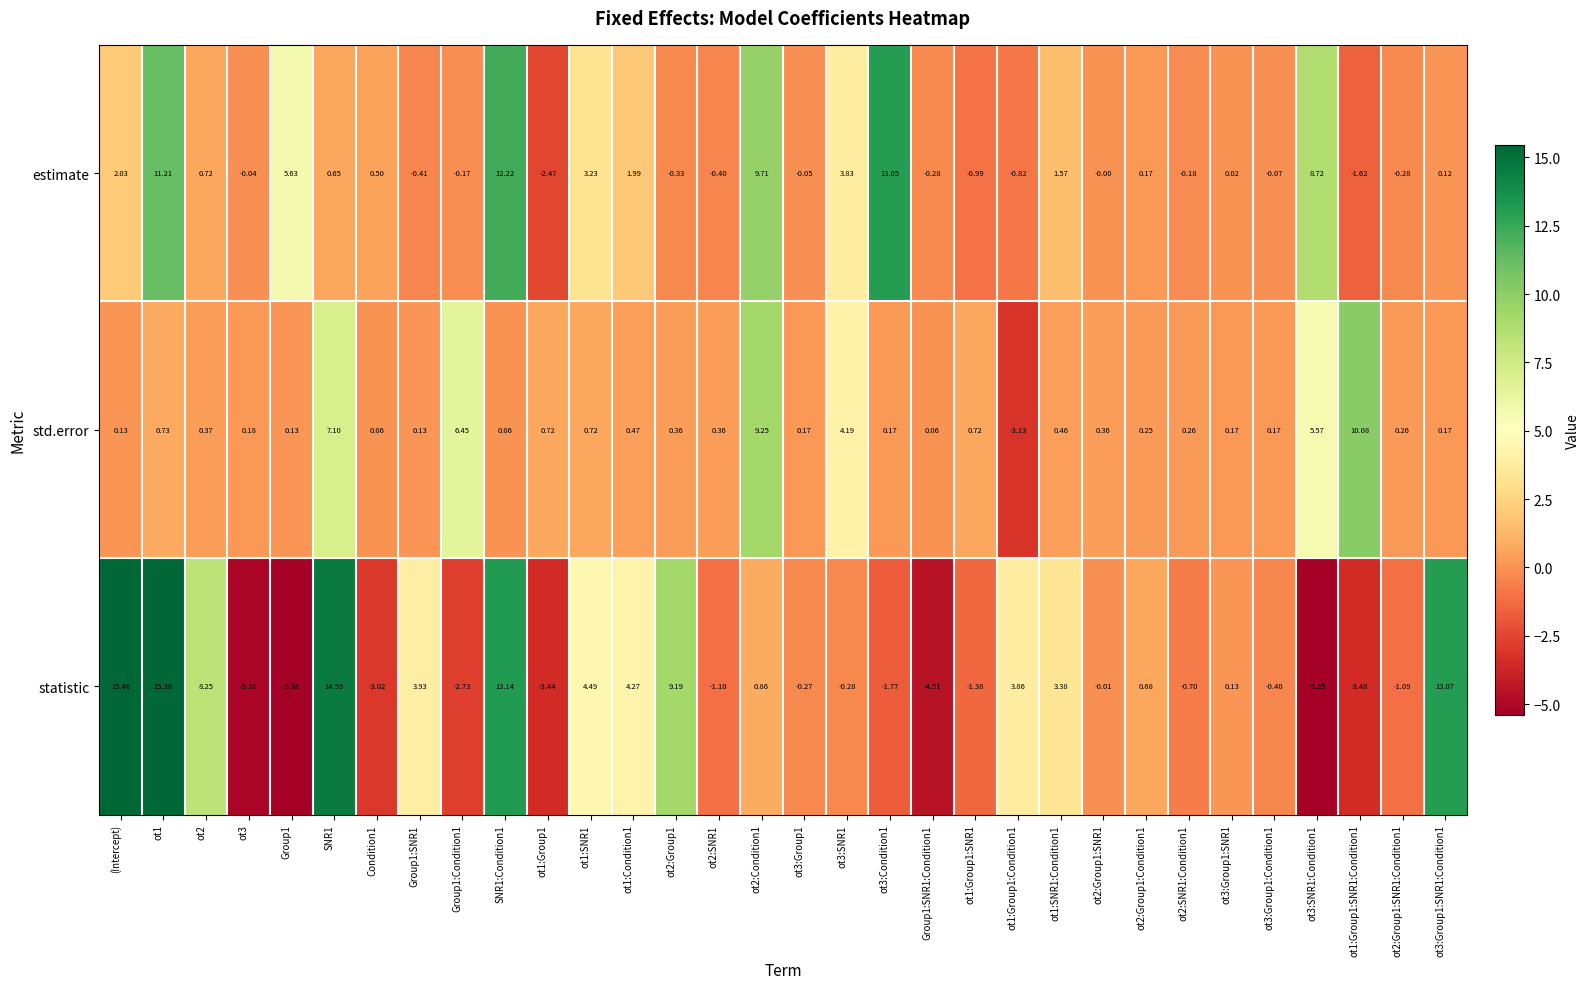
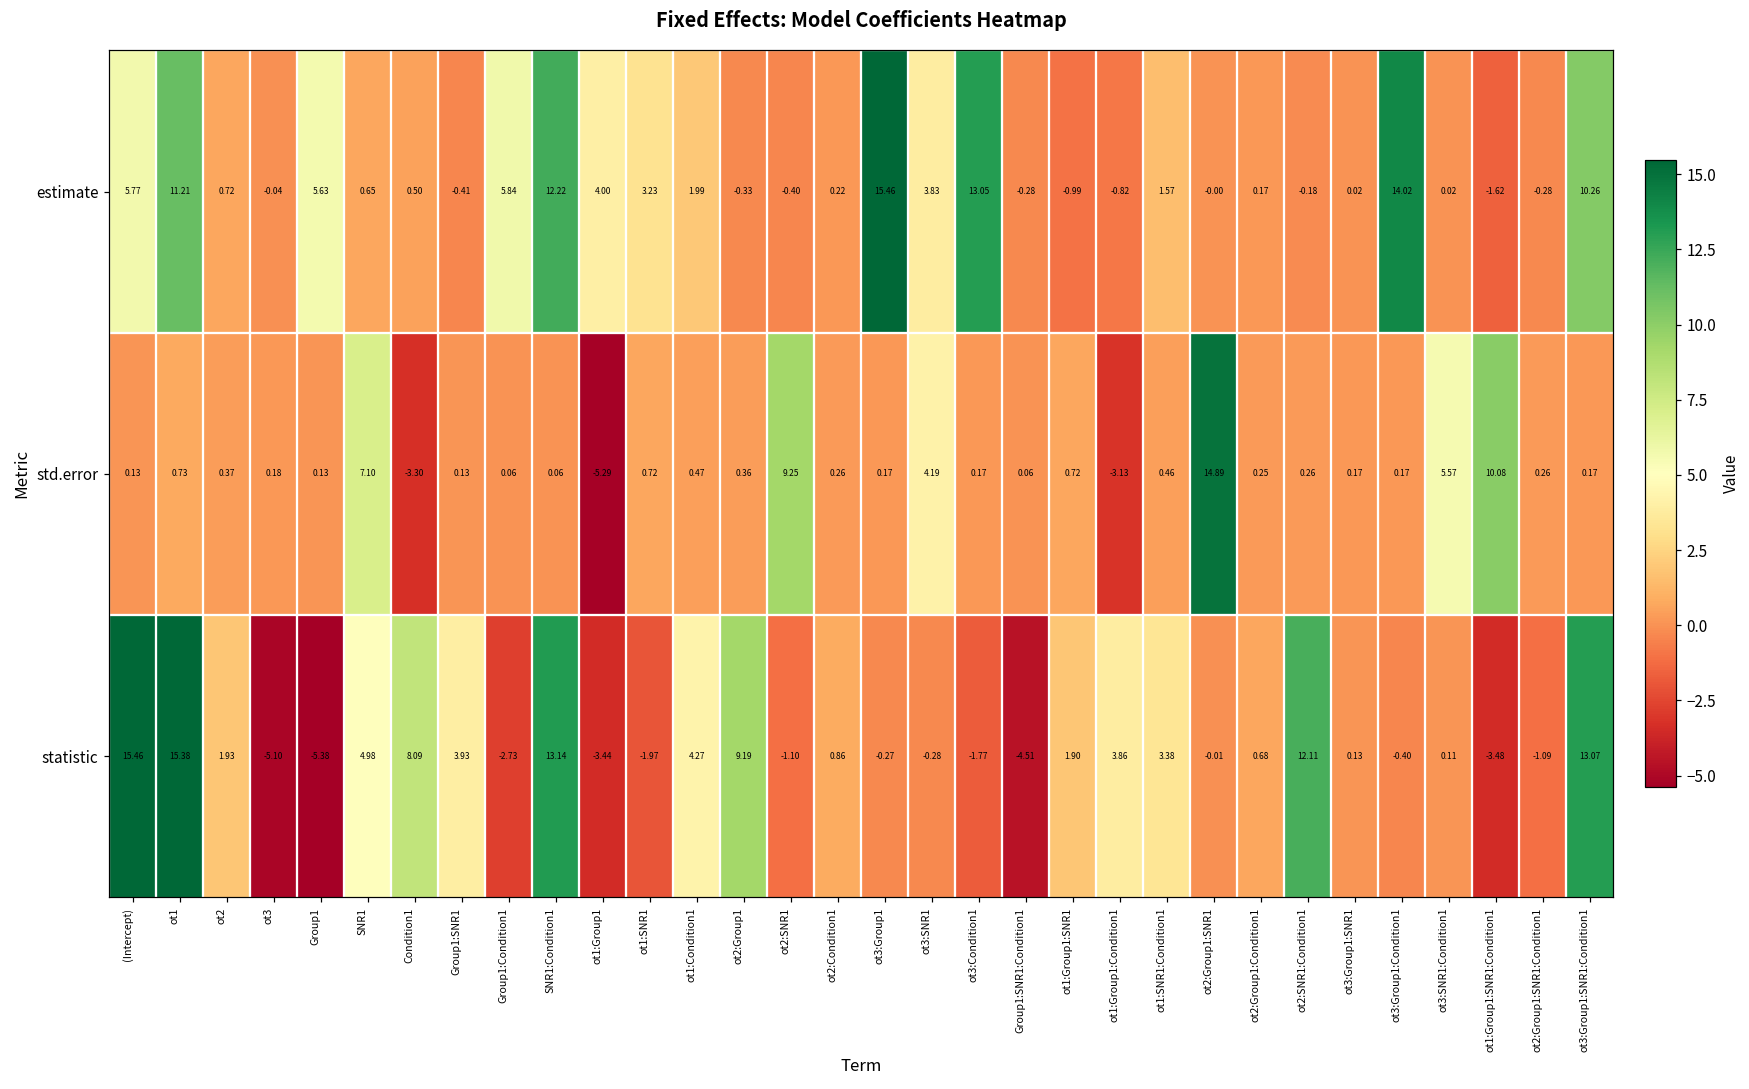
  {
    "estimate": {
-     "(Intercept)": 2.03,
+     "(Intercept)": 5.77,
      "ot1": 11.21,
      "ot2": 0.72,
      "ot3": -0.04,
      "Group1": 5.63,
      "SNR1": 0.65,
      "Condition1": 0.50,
      "Group1:SNR1": -0.41,
-     "Group1:Condition1": -0.17,
+     "Group1:Condition1": 5.84,
      "SNR1:Condition1": 12.22,
-     "ot1:Group1": -2.47,
+     "ot1:Group1": 4.00,
      "ot1:SNR1": 3.23,
      "ot1:Condition1": 1.99,
      "ot2:Group1": -0.33,
      "ot2:SNR1": -0.40,
-     "ot2:Condition1": 9.71,
-     "ot3:Group1": -0.05,
+     "ot2:Condition1": 0.22,
+     "ot3:Group1": 15.46,
      "ot3:SNR1": 3.83,
      "ot3:Condition1": 13.05,
      "Group1:SNR1:Condition1": -0.28,
      "ot1:Group1:SNR1": -0.99,
      "ot1:Group1:Condition1": -0.82,
      "ot1:SNR1:Condition1": 1.57,
      "ot2:Group1:SNR1": -0.00,
      "ot2:Group1:Condition1": 0.17,
      "ot2:SNR1:Condition1": -0.18,
      "ot3:Group1:SNR1": 0.02,
-     "ot3:Group1:Condition1": -0.07,
-     "ot3:SNR1:Condition1": 8.72,
+     "ot3:Group1:Condition1": 14.02,
+     "ot3:SNR1:Condition1": 0.02,
      "ot1:Group1:SNR1:Condition1": -1.62,
      "ot2:Group1:SNR1:Condition1": -0.28,
-     "ot3:Group1:SNR1:Condition1": 0.12
+     "ot3:Group1:SNR1:Condition1": 10.26
    },
    "std.error": {
      "(Intercept)": 0.13,
      "ot1": 0.73,
      "ot2": 0.37,
      "ot3": 0.18,
      "Group1": 0.13,
      "SNR1": 7.10,
-     "Condition1": 0.06,
+     "Condition1": -3.30,
      "Group1:SNR1": 0.13,
-     "Group1:Condition1": 6.45,
+     "Group1:Condition1": 0.06,
      "SNR1:Condition1": 0.06,
-     "ot1:Group1": 0.72,
+     "ot1:Group1": -5.29,
      "ot1:SNR1": 0.72,
      "ot1:Condition1": 0.47,
      "ot2:Group1": 0.36,
-     "ot2:SNR1": 0.36,
-     "ot2:Condition1": 9.25,
+     "ot2:SNR1": 9.25,
+     "ot2:Condition1": 0.26,
      "ot3:Group1": 0.17,
      "ot3:SNR1": 4.19,
      "ot3:Condition1": 0.17,
      "Group1:SNR1:Condition1": 0.06,
      "ot1:Group1:SNR1": 0.72,
      "ot1:Group1:Condition1": -3.13,
      "ot1:SNR1:Condition1": 0.46,
-     "ot2:Group1:SNR1": 0.36,
+     "ot2:Group1:SNR1": 14.89,
      "ot2:Group1:Condition1": 0.25,
      "ot2:SNR1:Condition1": 0.26,
      "ot3:Group1:SNR1": 0.17,
      "ot3:Group1:Condition1": 0.17,
      "ot3:SNR1:Condition1": 5.57,
      "ot1:Group1:SNR1:Condition1": 10.08,
      "ot2:Group1:SNR1:Condition1": 0.26,
      "ot3:Group1:SNR1:Condition1": 0.17
    },
    "statistic": {
      "(Intercept)": 15.46,
      "ot1": 15.38,
-     "ot2": 8.25,
+     "ot2": 1.93,
      "ot3": -5.10,
      "Group1": -5.38,
-     "SNR1": 14.59,
-     "Condition1": -3.02,
+     "SNR1": 4.98,
+     "Condition1": 8.09,
      "Group1:SNR1": 3.93,
      "Group1:Condition1": -2.73,
      "SNR1:Condition1": 13.14,
      "ot1:Group1": -3.44,
-     "ot1:SNR1": 4.49,
+     "ot1:SNR1": -1.97,
      "ot1:Condition1": 4.27,
      "ot2:Group1": 9.19,
      "ot2:SNR1": -1.10,
      "ot2:Condition1": 0.86,
      "ot3:Group1": -0.27,
      "ot3:SNR1": -0.28,
      "ot3:Condition1": -1.77,
      "Group1:SNR1:Condition1": -4.51,
-     "ot1:Group1:SNR1": -1.38,
+     "ot1:Group1:SNR1": 1.90,
      "ot1:Group1:Condition1": 3.86,
      "ot1:SNR1:Condition1": 3.38,
      "ot2:Group1:SNR1": -0.01,
      "ot2:Group1:Condition1": 0.68,
-     "ot2:SNR1:Condition1": -0.70,
+     "ot2:SNR1:Condition1": 12.11,
      "ot3:Group1:SNR1": 0.13,
      "ot3:Group1:Condition1": -0.40,
-     "ot3:SNR1:Condition1": -5.25,
+     "ot3:SNR1:Condition1": 0.11,
      "ot1:Group1:SNR1:Condition1": -3.48,
      "ot2:Group1:SNR1:Condition1": -1.09,
      "ot3:Group1:SNR1:Condition1": 13.07
    }
  }
